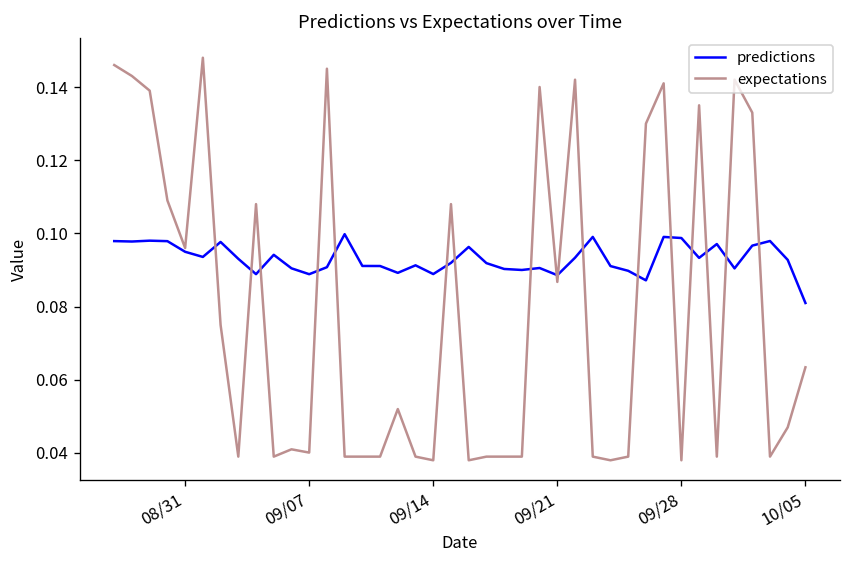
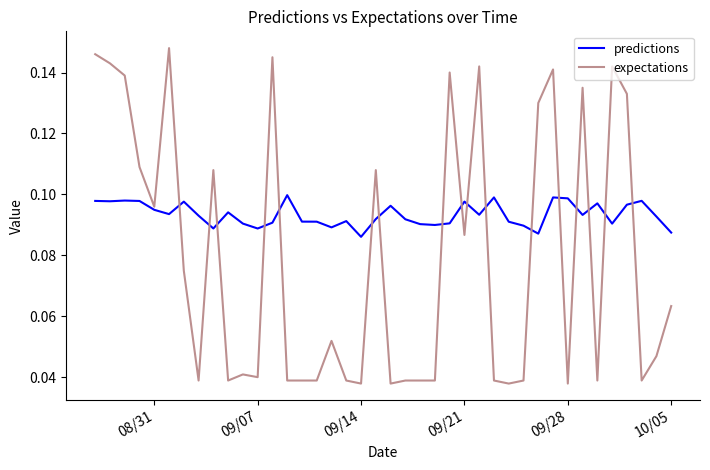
  {
    "predictions": {
      "08/31": 0.095,
      "09/07": 0.089,
-     "09/14": 0.089,
-     "09/21": 0.089,
+     "09/14": 0.086,
+     "09/21": 0.098,
      "09/28": 0.099,
-     "10/05": 0.081
+     "10/05": 0.088
    },
    "expectations": {
      "08/31": 0.096,
      "09/07": 0.040,
      "09/14": 0.038,
      "09/21": 0.087,
      "09/28": 0.038,
      "10/05": 0.063
    }
  }
